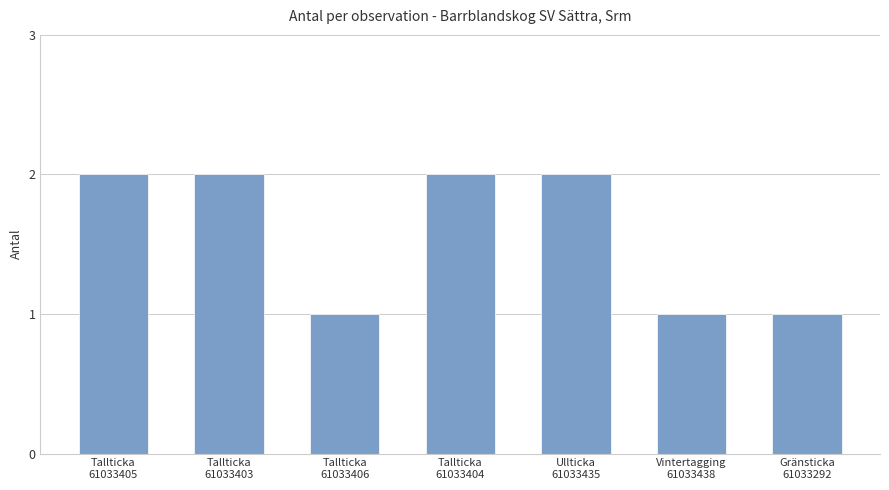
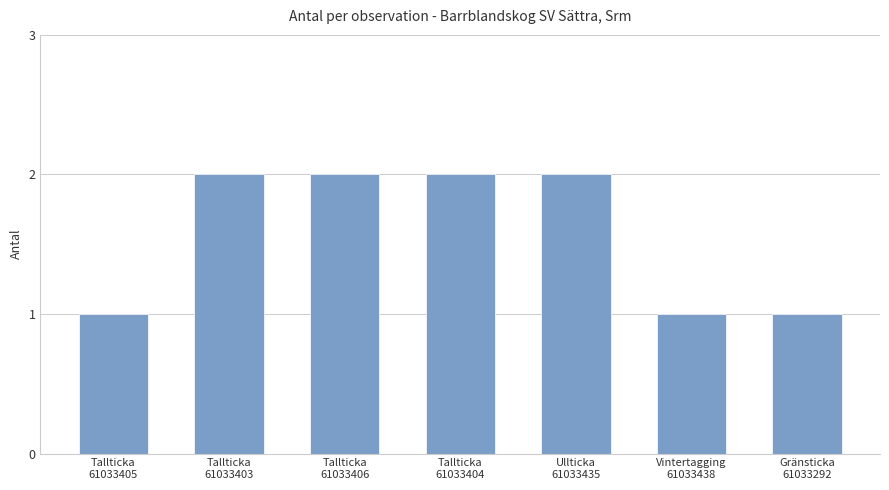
  {
-   "Tallticka 61033405": 2,
+   "Tallticka 61033405": 1,
    "Tallticka 61033403": 2,
-   "Tallticka 61033406": 1,
+   "Tallticka 61033406": 2,
    "Tallticka 61033404": 2,
    "Ullticka 61033435": 2,
    "Vintertagging 61033438": 1,
    "Gränsticka 61033292": 1
  }
